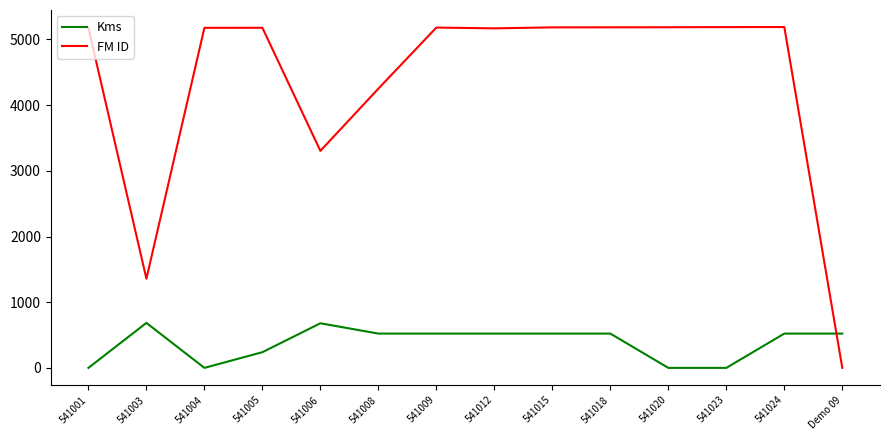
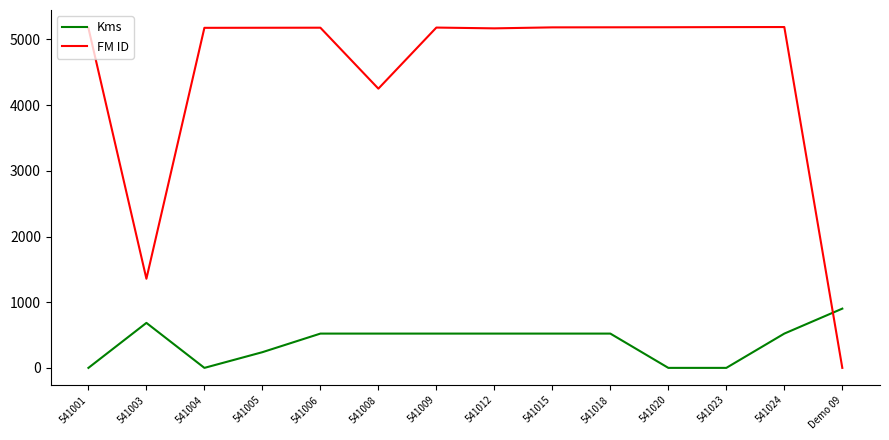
  {
    "Kms": {
      "541001": 0,
      "541003": 700,
      "541004": 0,
      "541005": 200,
-     "541006": 700,
+     "541006": 500,
      "541008": 500,
      "541009": 500,
      "541012": 500,
      "541015": 500,
      "541018": 500,
      "541020": 0,
      "541023": 0,
      "541024": 500,
-     "Demo 09": 500
+     "Demo 09": 900
    },
    "FM ID": {
      "541003": 1400,
      "541004": 5200,
      "541005": 5200,
-     "541006": 3300,
+     "541006": 5200,
      "541008": 4300,
      "541009": 5200,
      "541012": 5200,
      "541015": 5200,
      "541018": 5200,
      "541020": 5200,
      "541023": 5200,
      "541024": 5200,
      "Demo 09": 0
    }
  }
